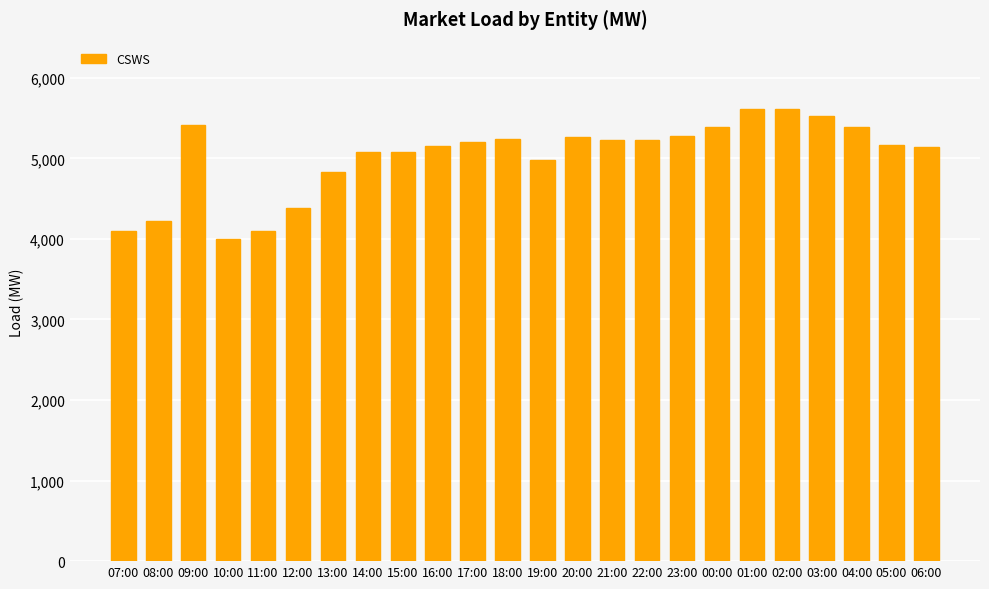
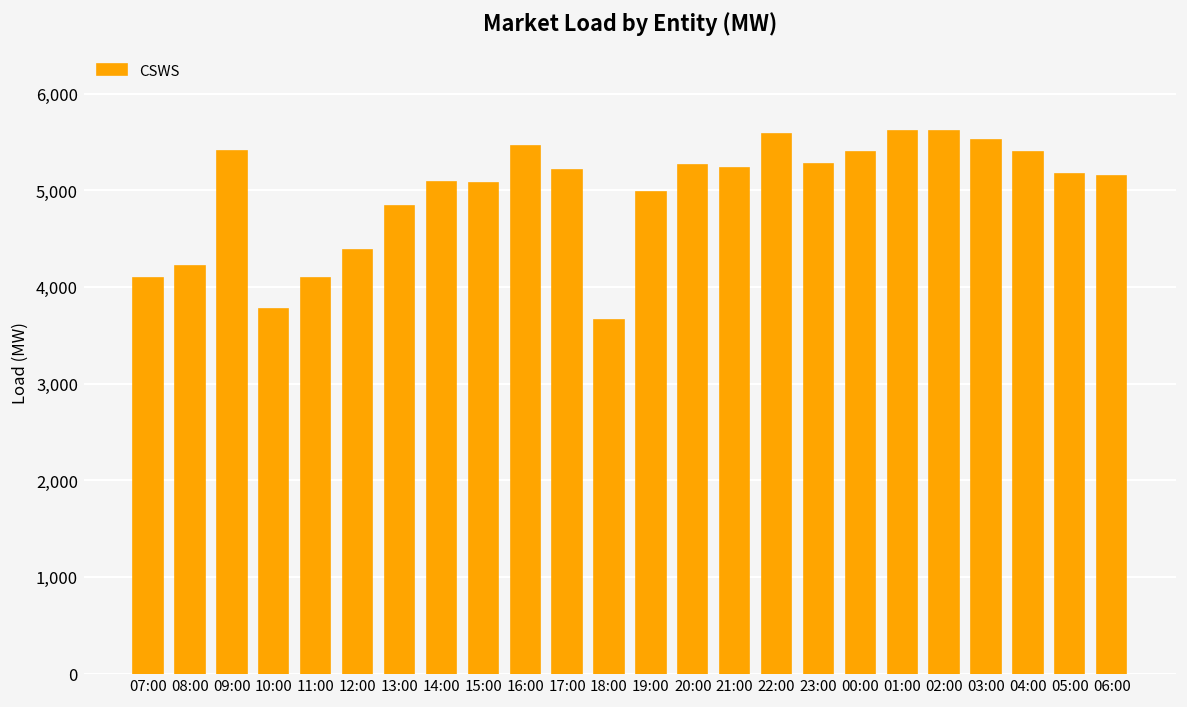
  {
    "07:00": "4,100",
    "08:00": "4,200",
    "09:00": "5,400",
-   "10:00": "4,000",
+   "10:00": "3,800",
    "11:00": "4,100",
    "12:00": "4,400",
    "13:00": "4,800",
    "14:00": "5,100",
    "15:00": "5,100",
-   "16:00": "5,200",
+   "16:00": "5,500",
    "17:00": "5,200",
-   "18:00": "5,200",
+   "18:00": "3,700",
    "19:00": "5,000",
    "20:00": "5,300",
    "21:00": "5,200",
-   "22:00": "5,200",
+   "22:00": "5,600",
    "23:00": "5,300",
    "00:00": "5,400",
    "01:00": "5,600",
    "02:00": "5,600",
    "03:00": "5,500",
    "04:00": "5,400",
    "05:00": "5,200",
    "06:00": "5,100"
  }
